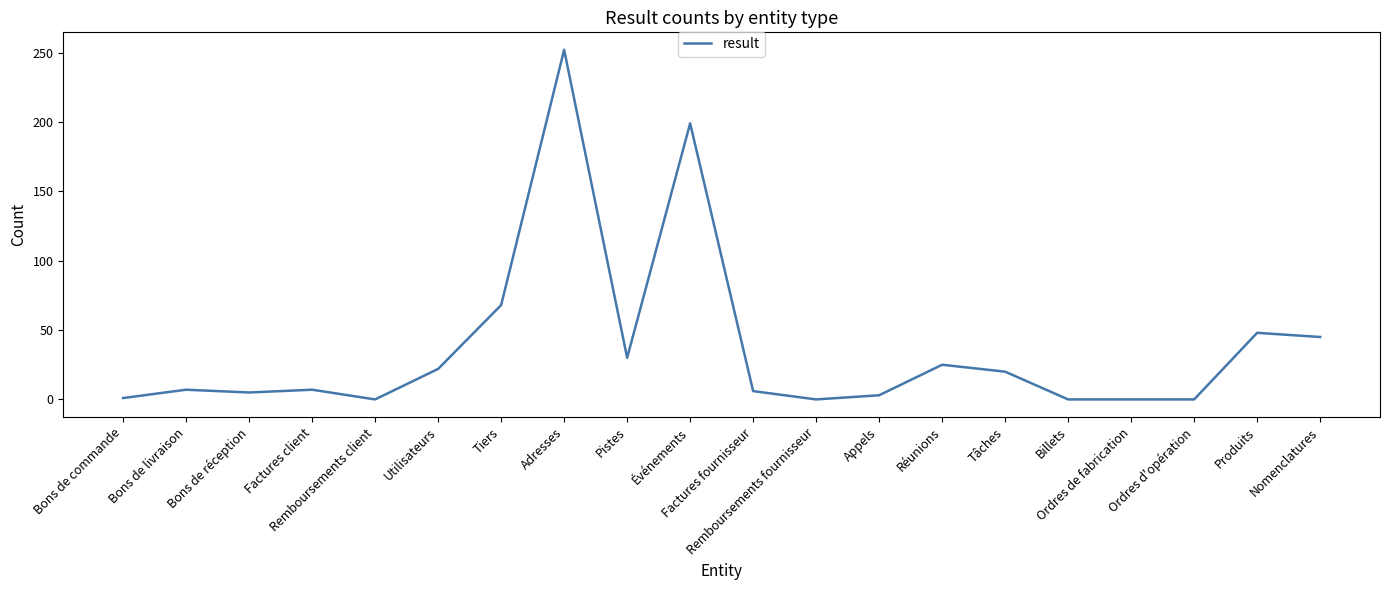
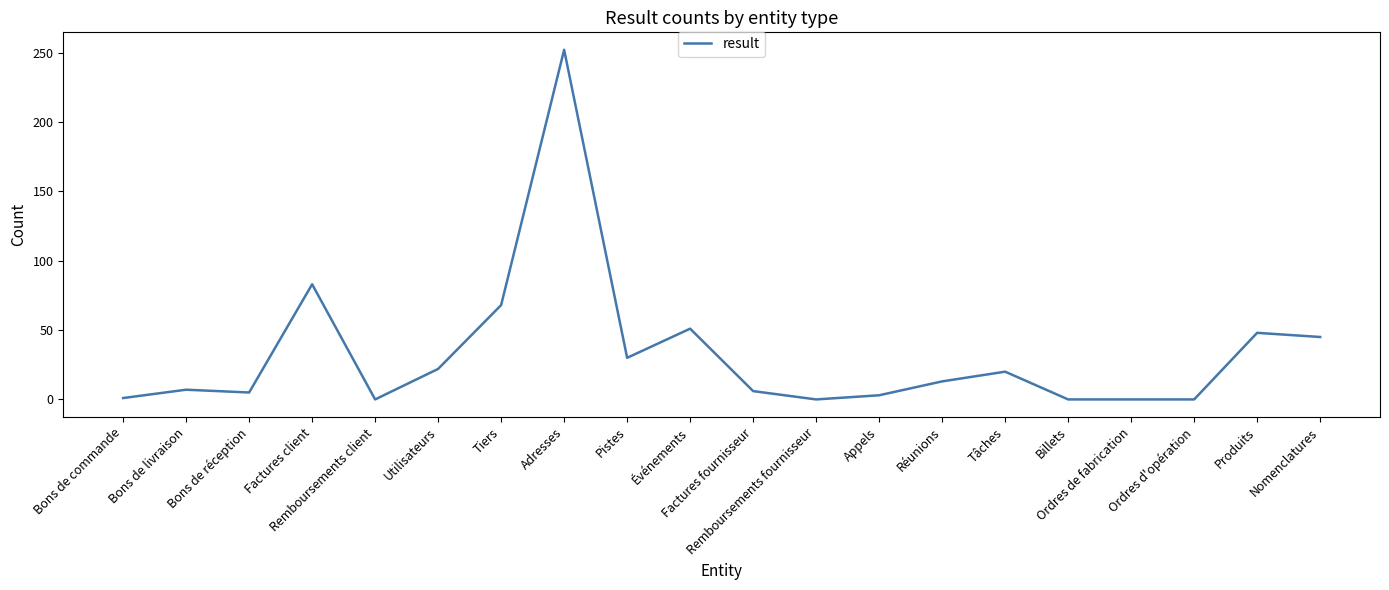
  {
    "Bons de commande": 1,
    "Bons de livraison": 7,
    "Bons de réception": 5,
-   "Factures client": 7,
+   "Factures client": 83,
    "Remboursements client": 0,
    "Utilisateurs": 22,
    "Tiers": 68,
    "Adresses": 252,
    "Pistes": 30,
-   "Événements": 199,
+   "Événements": 51,
    "Factures fournisseur": 6,
    "Remboursements fournisseur": 0,
    "Appels": 3,
-   "Réunions": 25,
+   "Réunions": 13,
    "Tâches": 20,
    "Billets": 0,
    "Ordres de fabrication": 0,
    "Ordres d'opération": 0,
    "Produits": 48,
    "Nomenclatures": 45
  }
